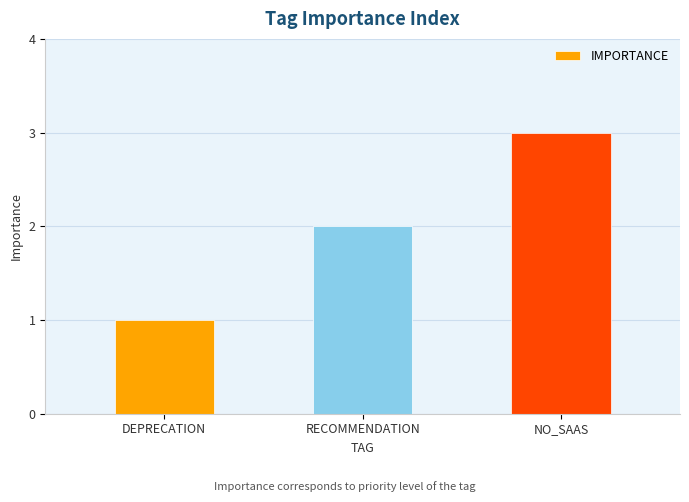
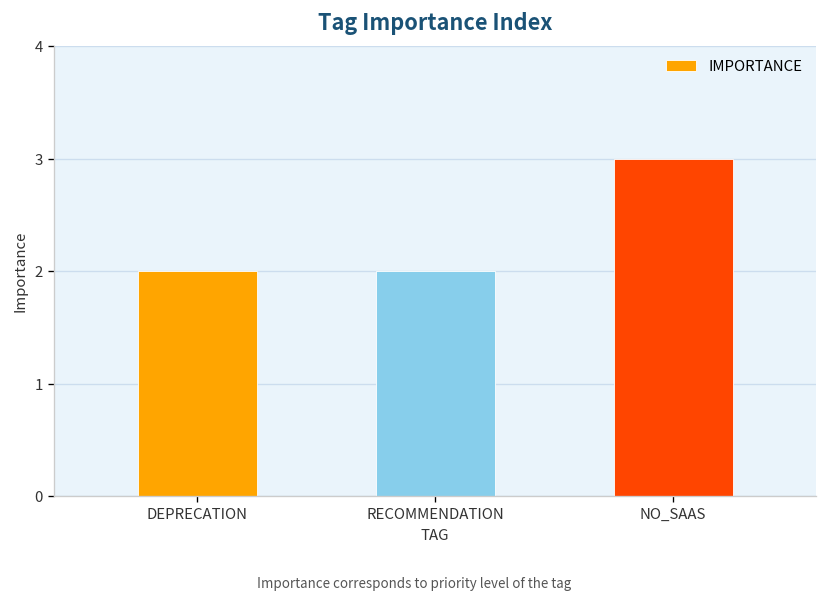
  {
-   "DEPRECATION": 1,
+   "DEPRECATION": 2,
    "RECOMMENDATION": 2,
    "NO_SAAS": 3
  }
